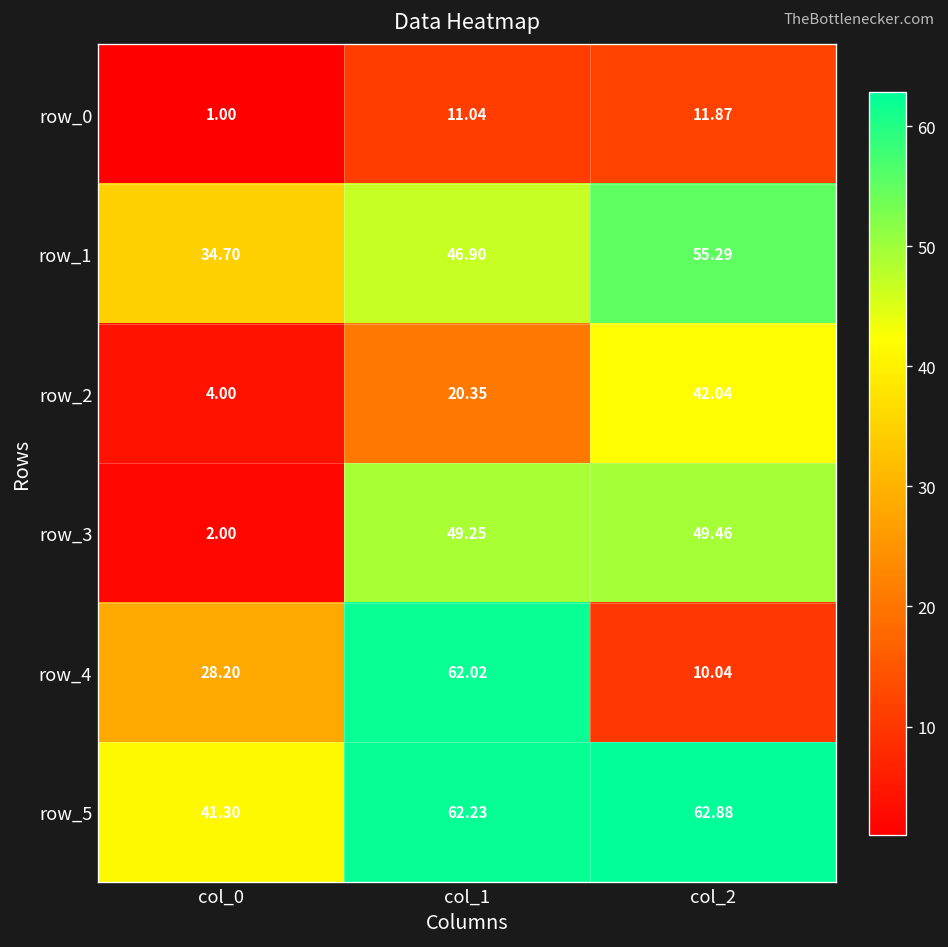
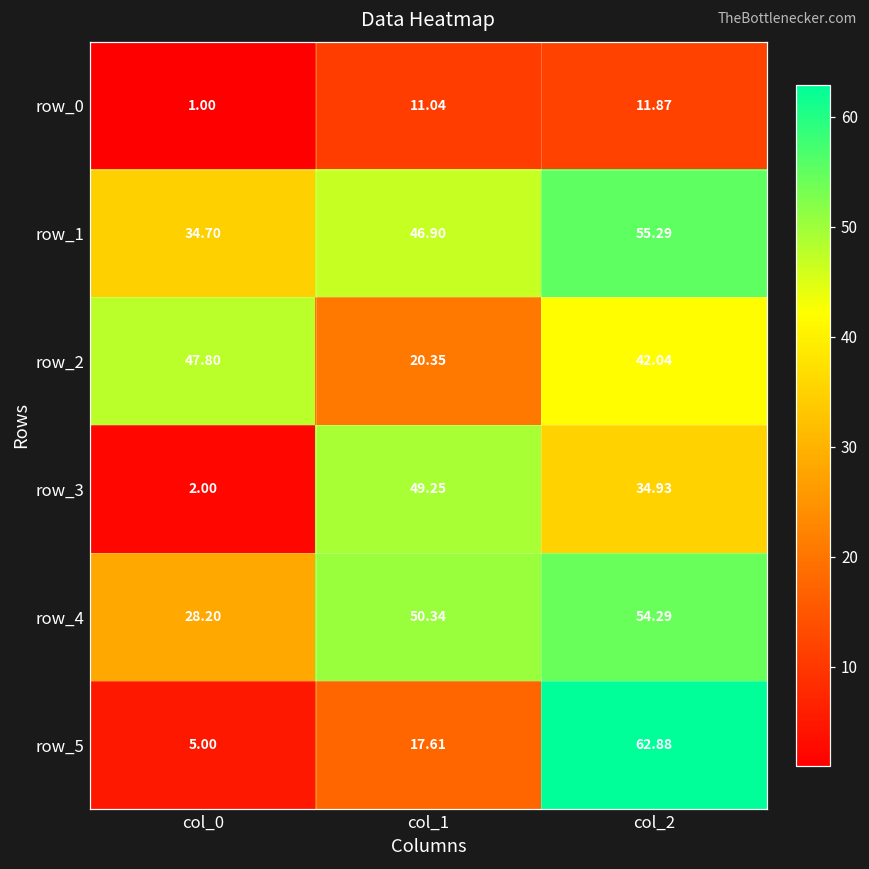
  {
    "row_0": {
      "col_0": 1.00,
      "col_1": 11.04,
      "col_2": 11.87
    },
    "row_1": {
      "col_0": 34.70,
      "col_1": 46.90,
      "col_2": 55.29
    },
    "row_2": {
-     "col_0": 4.00,
+     "col_0": 47.80,
      "col_1": 20.35,
      "col_2": 42.04
    },
    "row_3": {
      "col_0": 2.00,
      "col_1": 49.25,
-     "col_2": 49.46
+     "col_2": 34.93
    },
    "row_4": {
      "col_0": 28.20,
-     "col_1": 62.02,
-     "col_2": 10.04
+     "col_1": 50.34,
+     "col_2": 54.29
    },
    "row_5": {
-     "col_0": 41.30,
-     "col_1": 62.23,
+     "col_0": 5.00,
+     "col_1": 17.61,
      "col_2": 62.88
    }
  }
